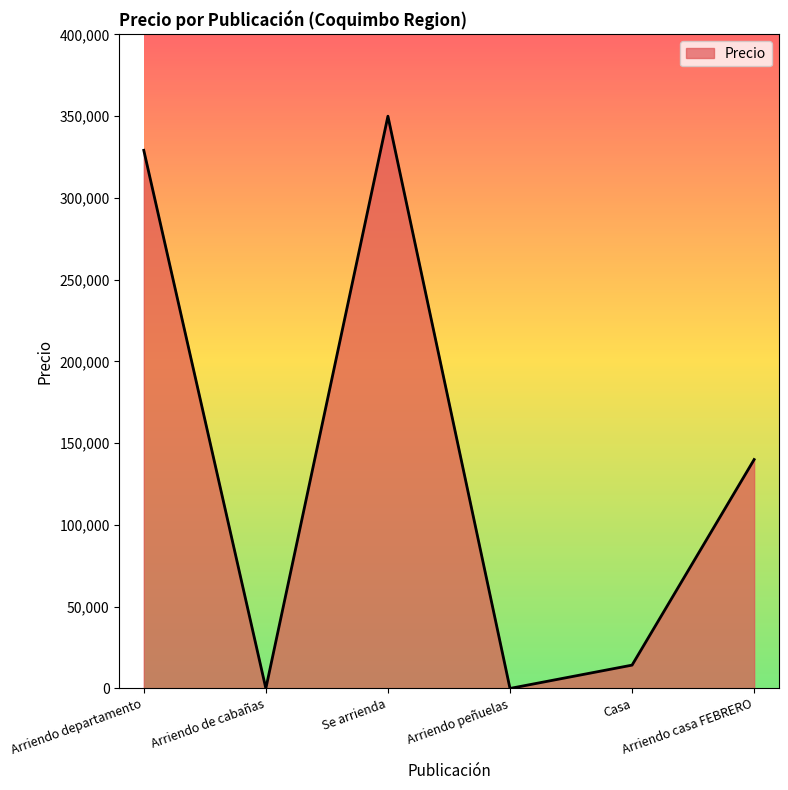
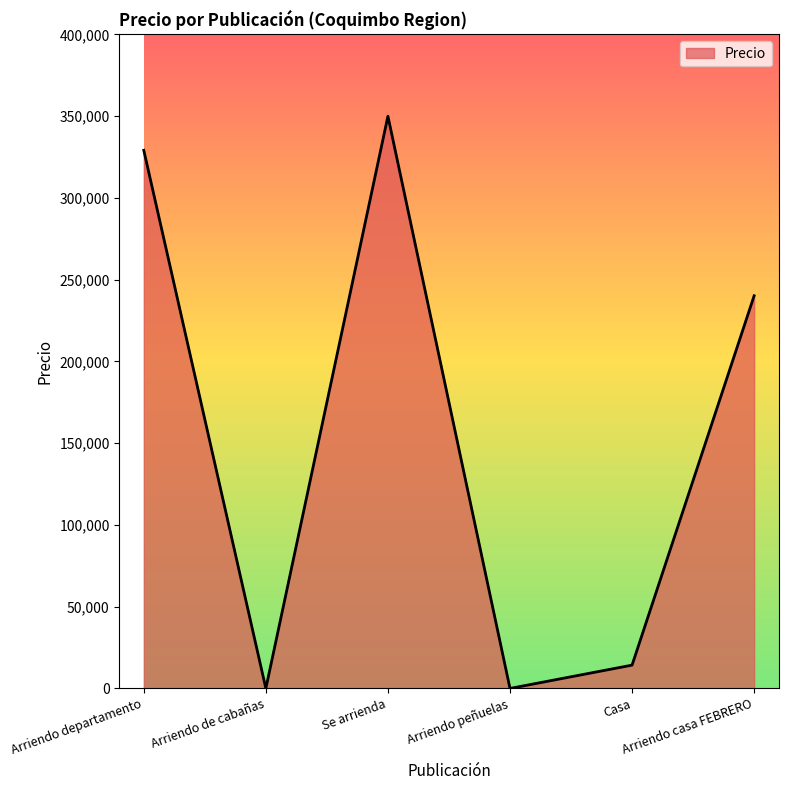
  {
    "Arriendo departamento": "329,000",
    "Arriendo de cabañas": "0",
    "Se arrienda": "350,000",
    "Arriendo peñuelas": "0",
    "Casa": "14,000",
-   "Arriendo casa FEBRERO": "140,000"
+   "Arriendo casa FEBRERO": "240,000"
  }
